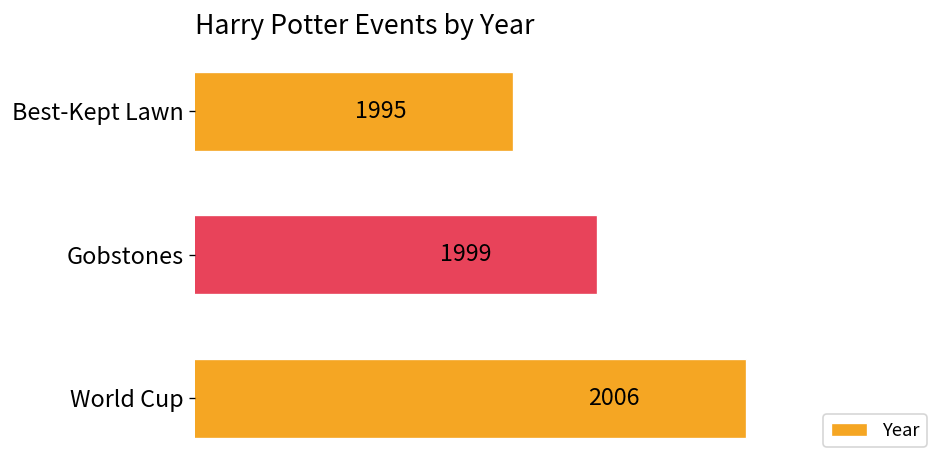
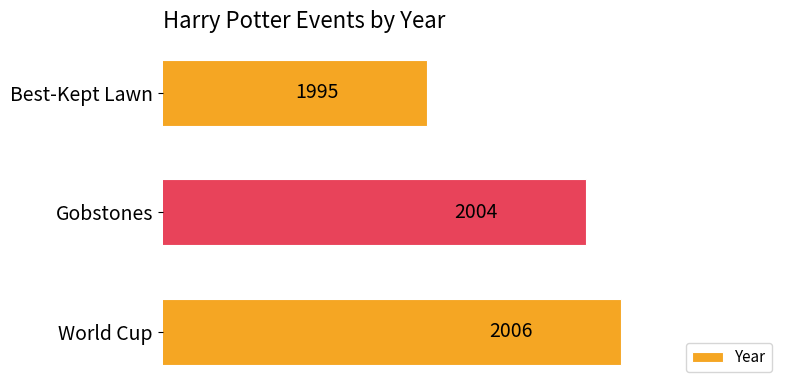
  {
    "Best-Kept Lawn": 1995,
-   "Gobstones": 1999,
+   "Gobstones": 2004,
    "World Cup": 2006
  }
